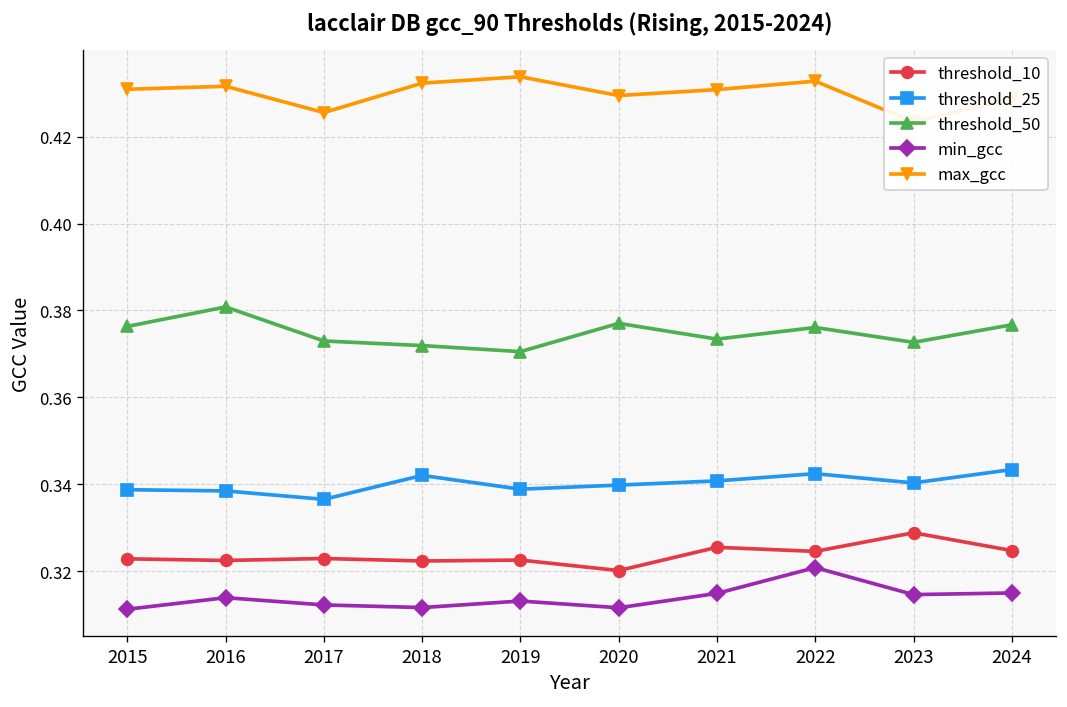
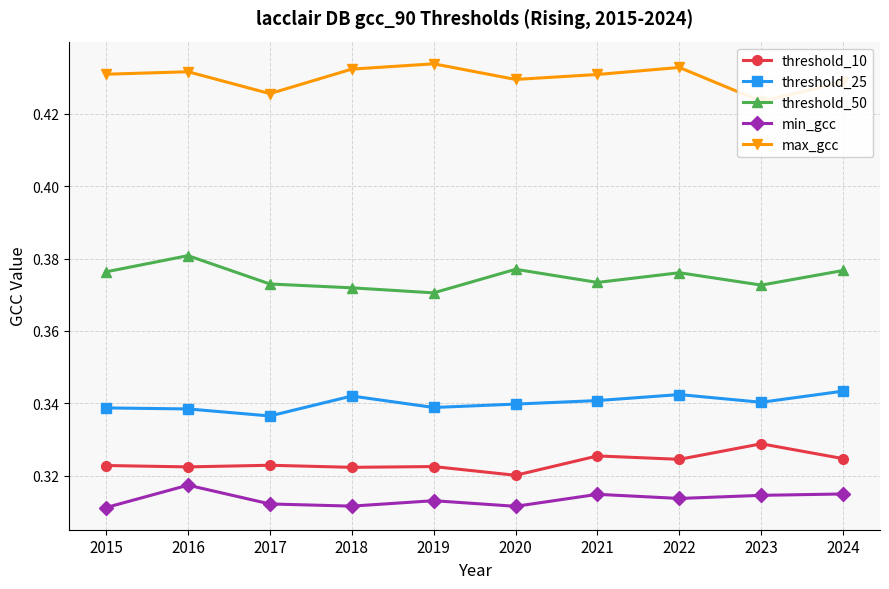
  {
    "threshold_10": {
      "2015": 0.323,
      "2016": 0.322,
      "2017": 0.323,
      "2018": 0.322,
      "2019": 0.323,
      "2020": 0.320,
      "2021": 0.325,
      "2022": 0.325,
      "2023": 0.329,
      "2024": 0.325
    },
    "threshold_25": {
      "2015": 0.339,
      "2016": 0.338,
      "2017": 0.337,
      "2018": 0.342,
      "2019": 0.339,
      "2020": 0.340,
      "2021": 0.341,
      "2022": 0.342,
      "2023": 0.340,
      "2024": 0.343
    },
    "threshold_50": {
      "2015": 0.376,
      "2016": 0.381,
      "2017": 0.373,
      "2018": 0.372,
      "2019": 0.371,
      "2020": 0.377,
      "2021": 0.373,
      "2022": 0.376,
      "2023": 0.373,
      "2024": 0.377
    },
    "min_gcc": {
      "2015": 0.311,
-     "2016": 0.314,
+     "2016": 0.317,
      "2017": 0.312,
      "2018": 0.312,
      "2019": 0.313,
      "2020": 0.312,
      "2021": 0.315,
-     "2022": 0.321,
+     "2022": 0.314,
      "2023": 0.315,
      "2024": 0.315
    },
    "max_gcc": {
      "2015": 0.431,
      "2016": 0.432,
      "2017": 0.426,
      "2018": 0.432,
      "2019": 0.434,
      "2020": 0.429,
      "2021": 0.431,
      "2022": 0.433
    }
  }
